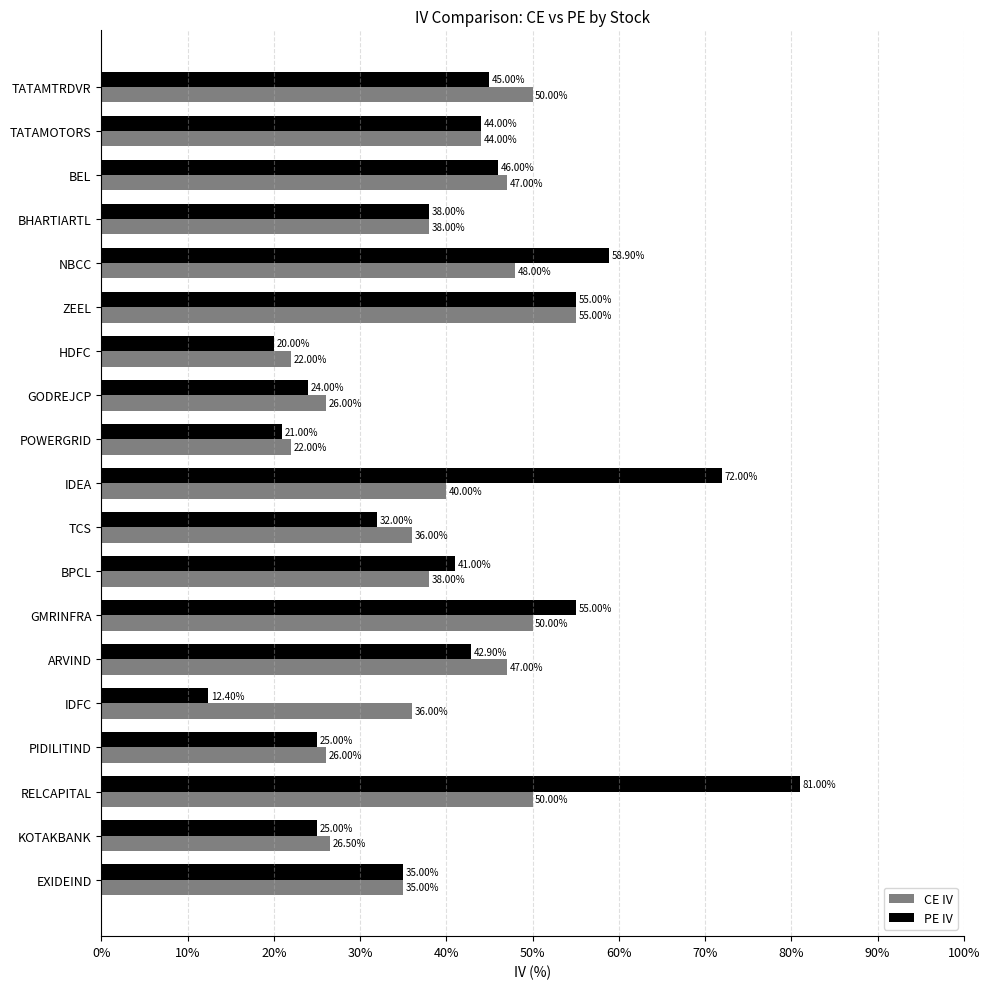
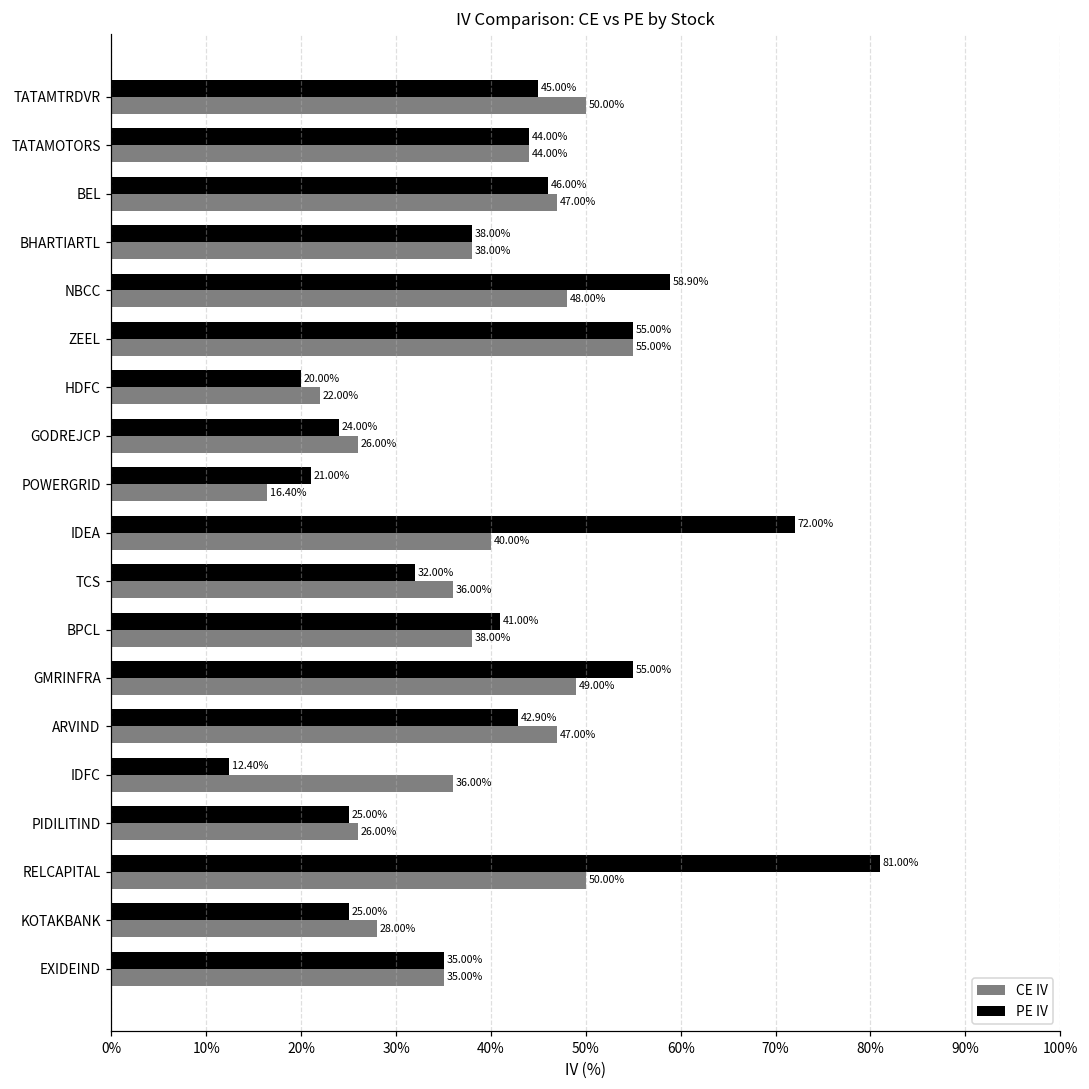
  {
    "CE IV": {
      "TATAMTRDVR": "50.00%",
      "TATAMOTORS": "44.00%",
      "BEL": "47.00%",
      "BHARTIARTL": "38.00%",
      "NBCC": "48.00%",
      "ZEEL": "55.00%",
      "HDFC": "22.00%",
      "GODREJCP": "26.00%",
-     "POWERGRID": "22.00%",
+     "POWERGRID": "16.40%",
      "IDEA": "40.00%",
      "TCS": "36.00%",
      "BPCL": "38.00%",
-     "GMRINFRA": "50.00%",
+     "GMRINFRA": "49.00%",
      "ARVIND": "47.00%",
      "IDFC": "36.00%",
      "PIDILITIND": "26.00%",
      "RELCAPITAL": "50.00%",
-     "KOTAKBANK": "26.50%",
+     "KOTAKBANK": "28.00%",
      "EXIDEIND": "35.00%"
    },
    "PE IV": {
      "TATAMTRDVR": "45.00%",
      "TATAMOTORS": "44.00%",
      "BEL": "46.00%",
      "BHARTIARTL": "38.00%",
      "NBCC": "58.90%",
      "ZEEL": "55.00%",
      "HDFC": "20.00%",
      "GODREJCP": "24.00%",
      "POWERGRID": "21.00%",
      "IDEA": "72.00%",
      "TCS": "32.00%",
      "BPCL": "41.00%",
      "GMRINFRA": "55.00%",
      "ARVIND": "42.90%",
      "IDFC": "12.40%",
      "PIDILITIND": "25.00%",
      "RELCAPITAL": "81.00%",
      "KOTAKBANK": "25.00%",
      "EXIDEIND": "35.00%"
    }
  }
